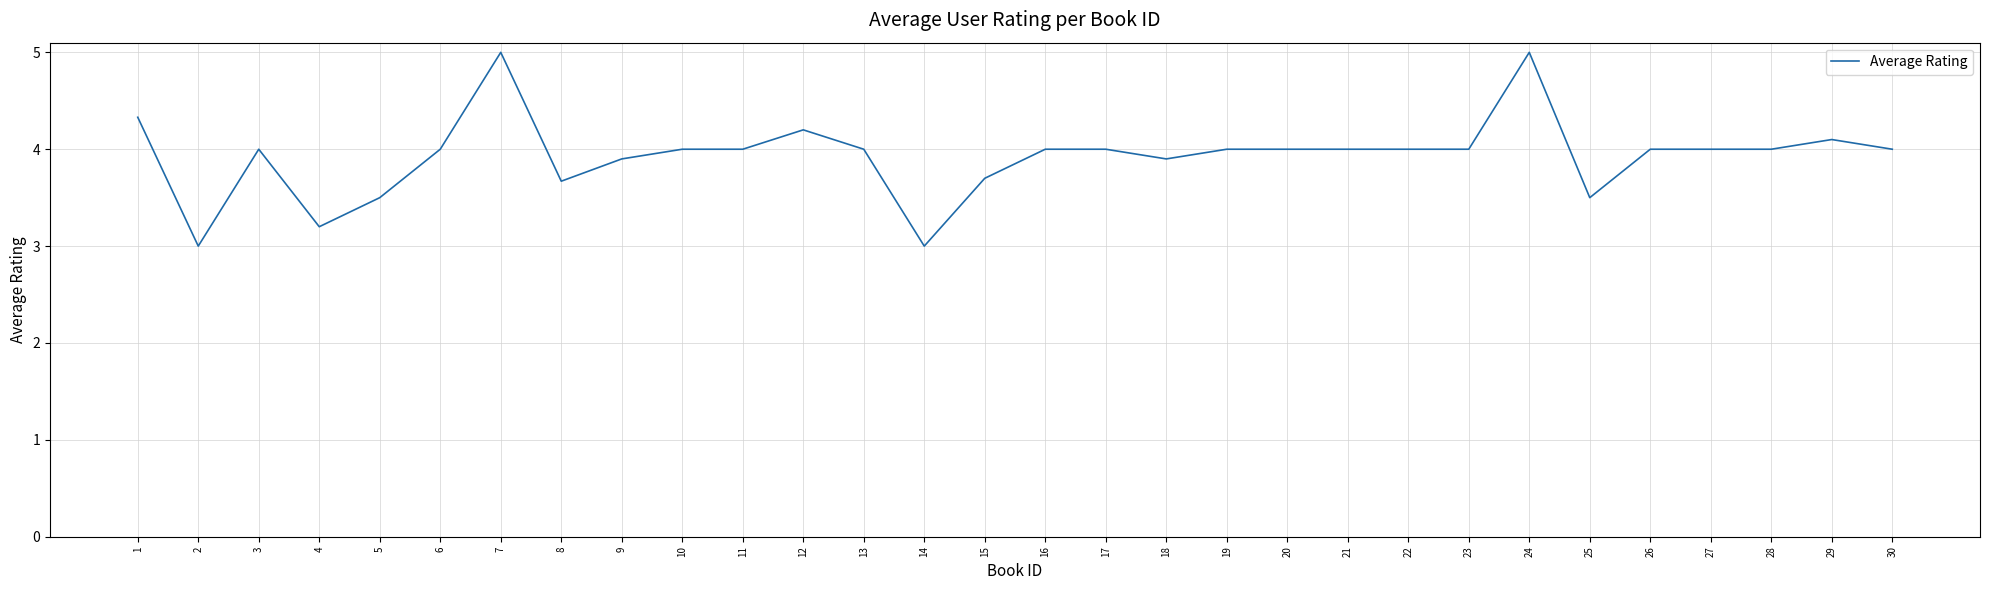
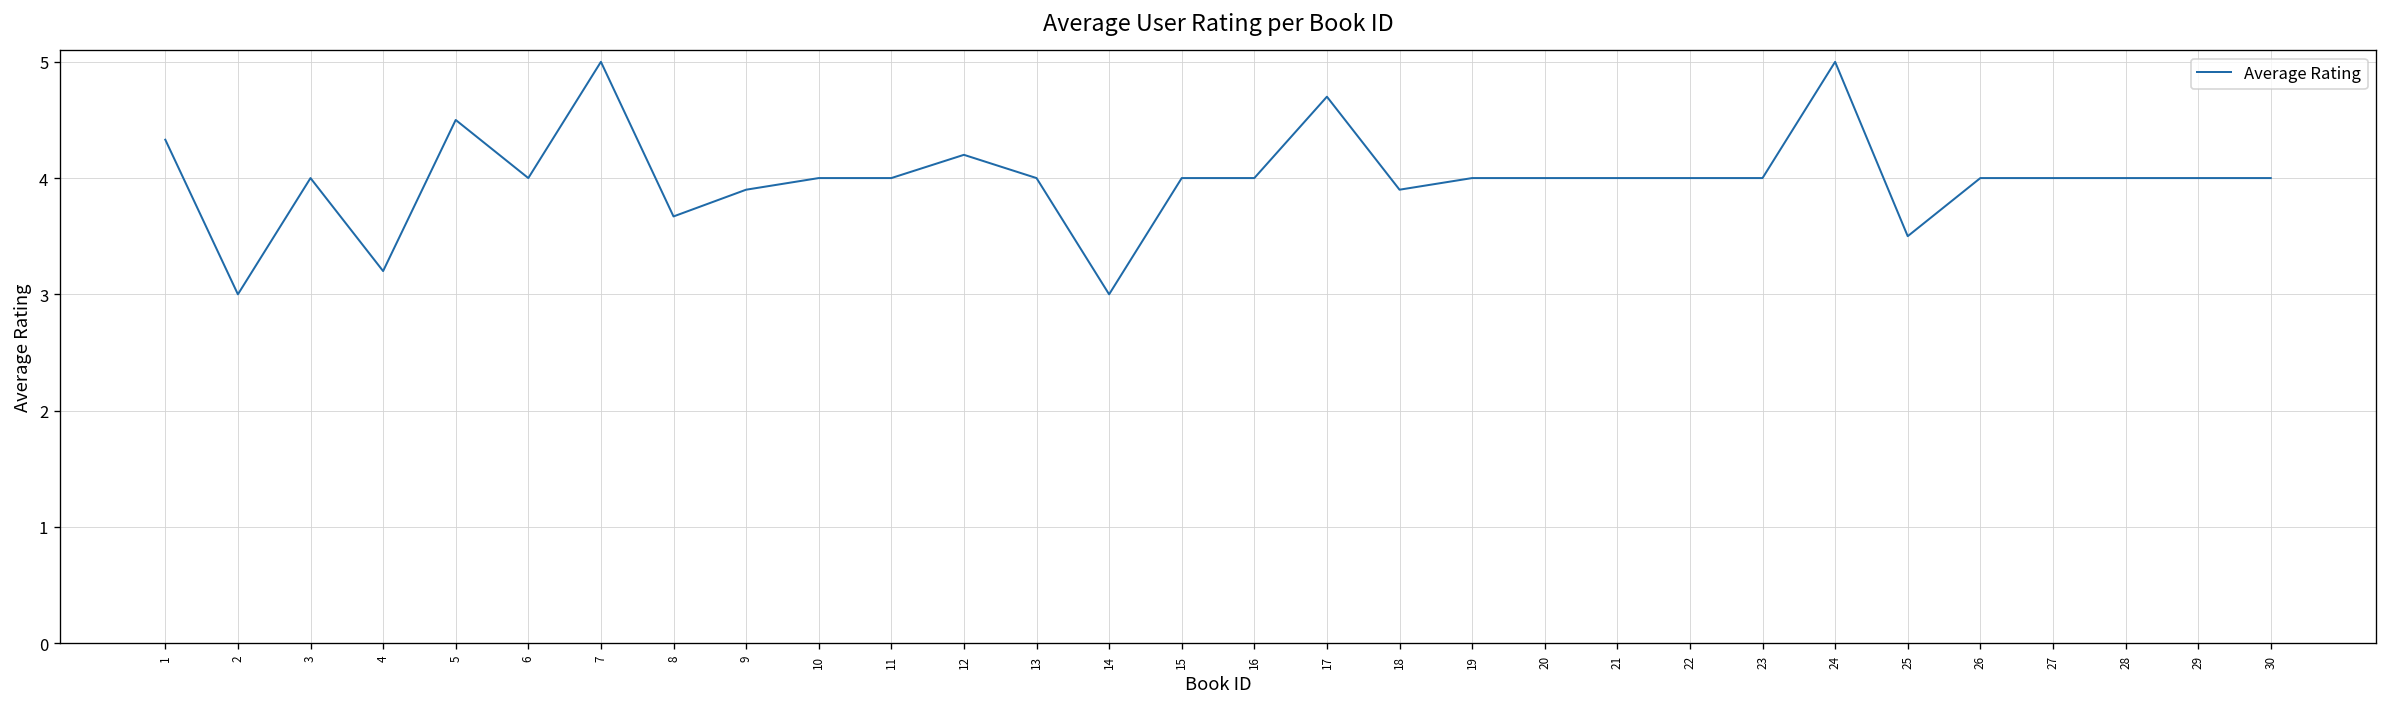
  {
    "1": 4.3,
    "2": 3.0,
    "3": 4.0,
    "4": 3.2,
-   "5": 3.5,
+   "5": 4.5,
    "6": 4.0,
    "7": 5.0,
    "8": 3.7,
    "9": 3.9,
    "10": 4.0,
    "11": 4.0,
    "12": 4.2,
    "13": 4.0,
    "14": 3.0,
-   "15": 3.7,
+   "15": 4.0,
    "16": 4.0,
-   "17": 4.0,
+   "17": 4.7,
    "18": 3.9,
    "19": 4.0,
    "20": 4.0,
    "21": 4.0,
    "22": 4.0,
    "23": 4.0,
    "24": 5.0,
    "25": 3.5,
    "26": 4.0,
    "27": 4.0,
    "28": 4.0,
-   "29": 4.1,
+   "29": 4.0,
    "30": 4.0
  }
